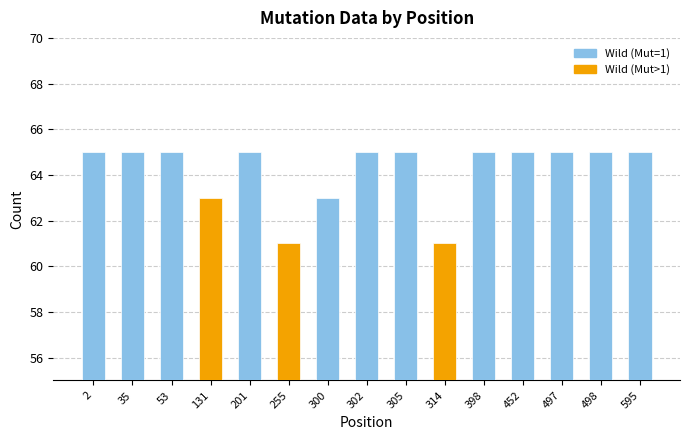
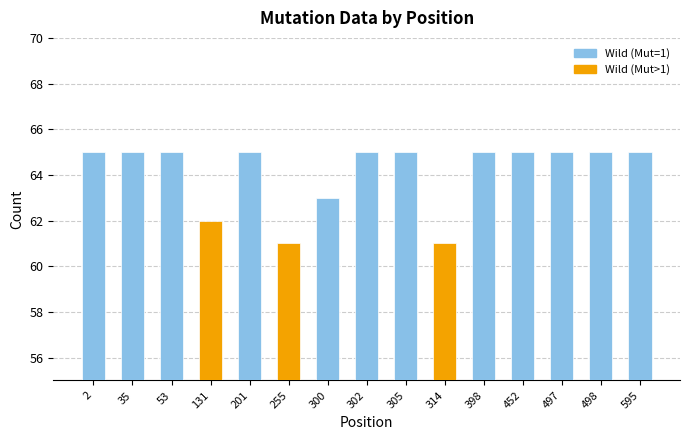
  {
    "2": 65,
    "35": 65,
    "53": 65,
-   "131": 63,
+   "131": 62,
    "201": 65,
    "255": 61,
    "300": 63,
    "302": 65,
    "305": 65,
    "314": 61,
    "398": 65,
    "452": 65,
    "497": 65,
    "498": 65,
    "595": 65
  }
